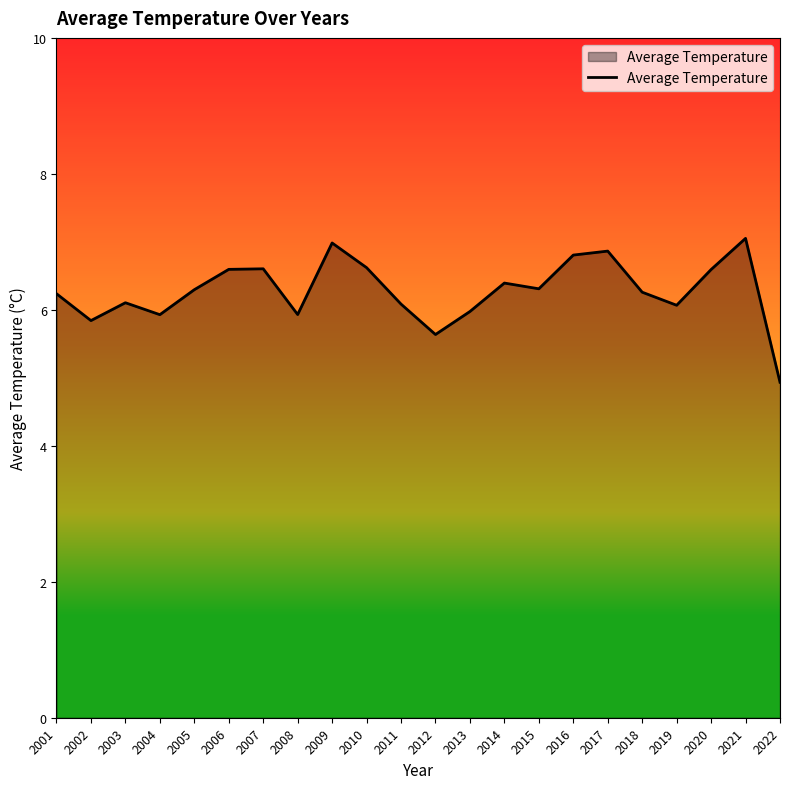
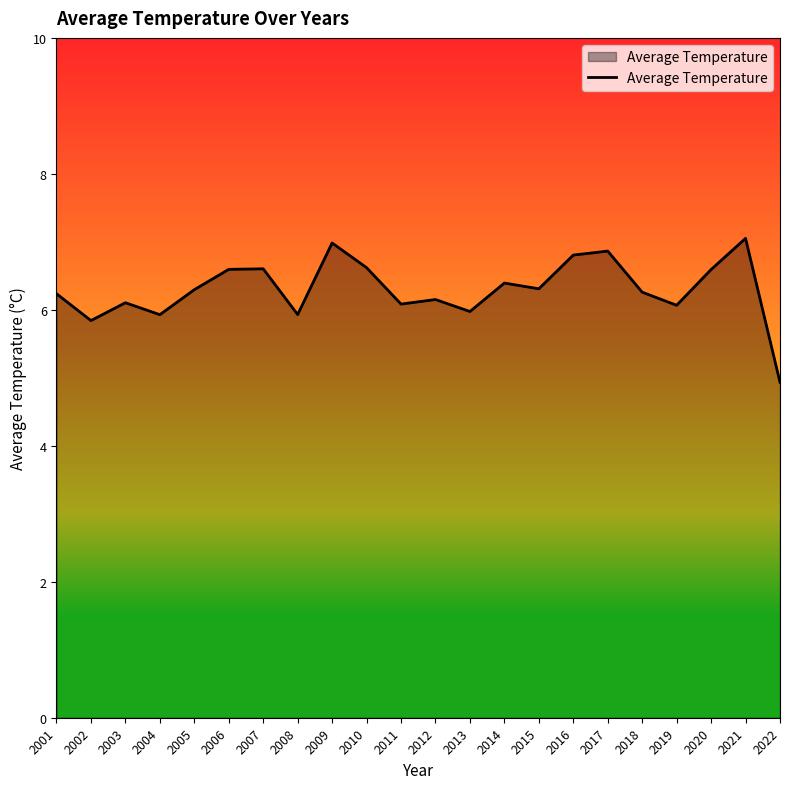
  {
    "2001": 6.2,
    "2002": 5.8,
    "2003": 6.1,
    "2004": 5.9,
    "2005": 6.3,
    "2006": 6.6,
    "2007": 6.6,
    "2008": 5.9,
    "2009": 7.0,
    "2010": 6.6,
    "2011": 6.1,
-   "2012": 5.6,
+   "2012": 6.2,
    "2013": 6.0,
    "2014": 6.4,
    "2015": 6.3,
    "2016": 6.8,
    "2017": 6.9,
    "2018": 6.3,
    "2019": 6.1,
    "2020": 6.6,
    "2021": 7.1,
    "2022": 4.9
  }
